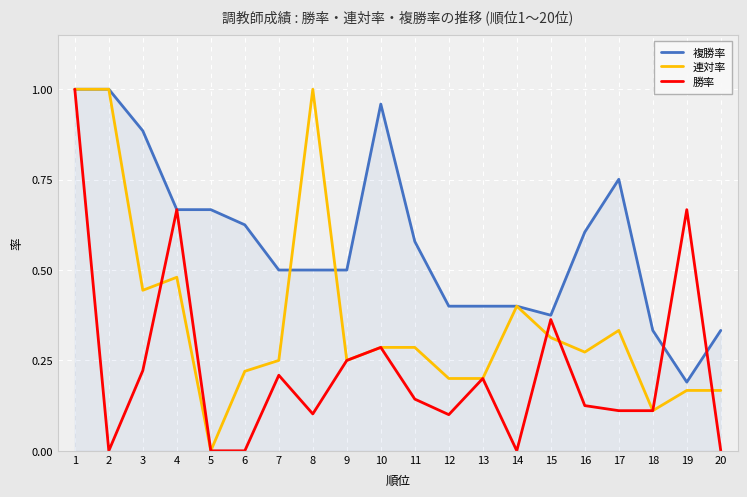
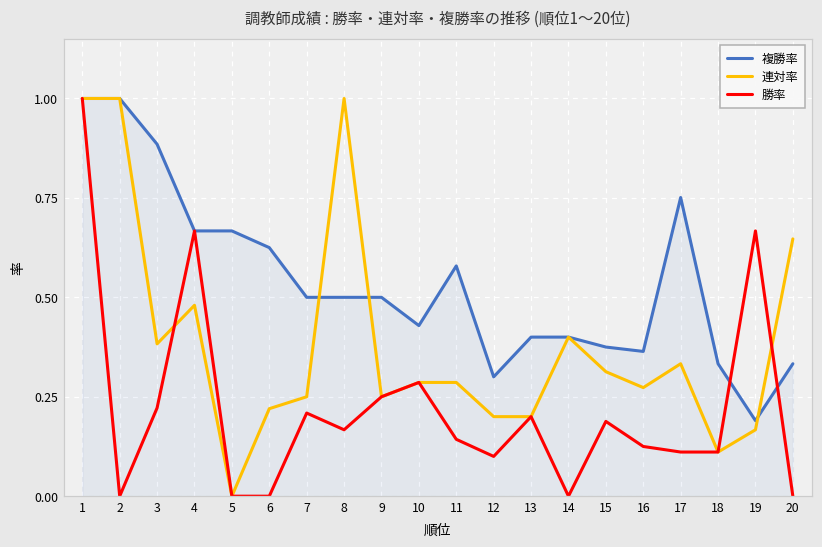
  {
    "複勝率": {
      "3": 0.89,
      "5": 0.67,
      "6": 0.63,
      "7": 0.50,
      "8": 0.50,
      "9": 0.50,
-     "10": 0.96,
+     "10": 0.43,
      "11": 0.58,
-     "12": 0.4,
+     "12": 0.3,
      "13": 0.40,
      "15": 0.38,
-     "16": 0.61,
+     "16": 0.36,
      "17": 0.75,
      "18": 0.33,
      "19": 0.19,
      "20": 0.33
    },
    "連対率": {
-     "3": 0.44,
+     "3": 0.38,
      "4": 0.48,
      "6": 0.22,
      "7": 0.25,
      "8": 1.00,
      "11": 0.29,
      "12": 0.20,
      "15": 0.31,
      "16": 0.27,
      "17": 0.33,
      "19": 0.17,
-     "20": 0.17
+     "20": 0.65
    },
    "勝率": {
      "2": 0.00,
      "3": 0.22,
      "6": 0.00,
      "7": 0.21,
-     "8": 0.10,
+     "8": 0.17,
      "11": 0.14,
      "12": 0.10,
      "14": 0.00,
-     "15": 0.36,
+     "15": 0.19,
      "16": 0.13,
      "17": 0.11,
      "19": 0.67,
      "20": 0.00
    }
  }
